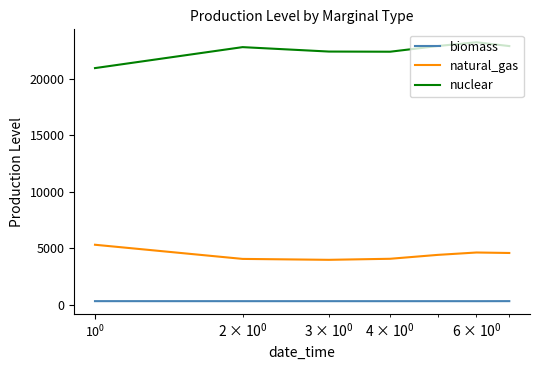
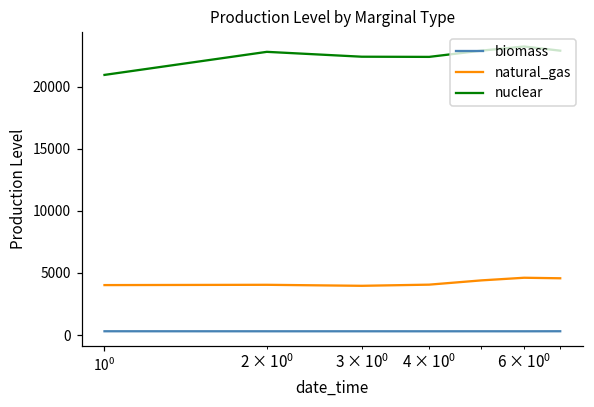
  {
    "biomass": {
      "10^0": 300
    },
    "natural_gas": {
-     "10^0": 5300
+     "10^0": 4000
    },
    "nuclear": {
      "10^0": 21000
    }
  }
